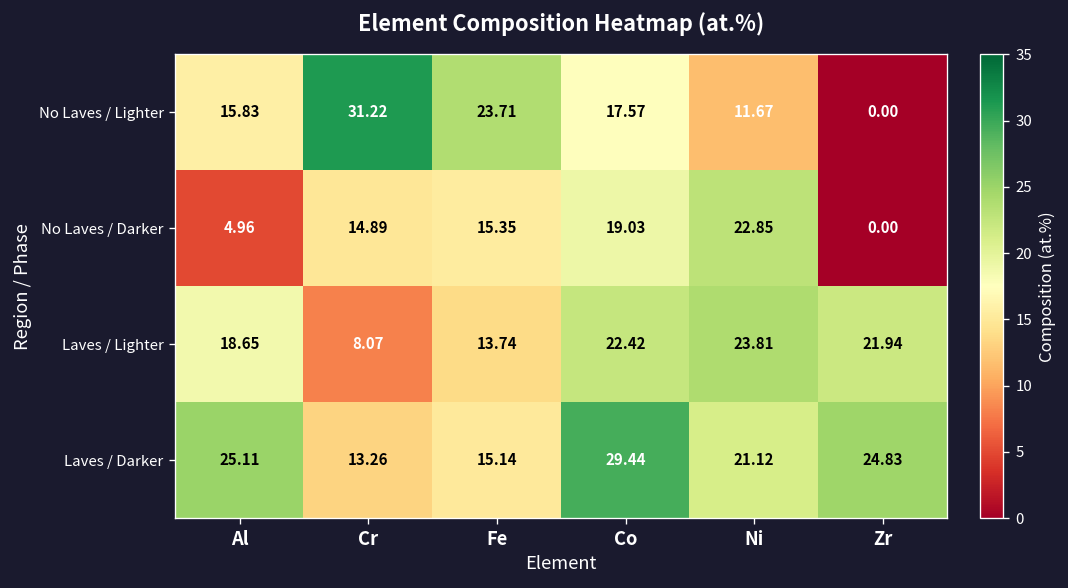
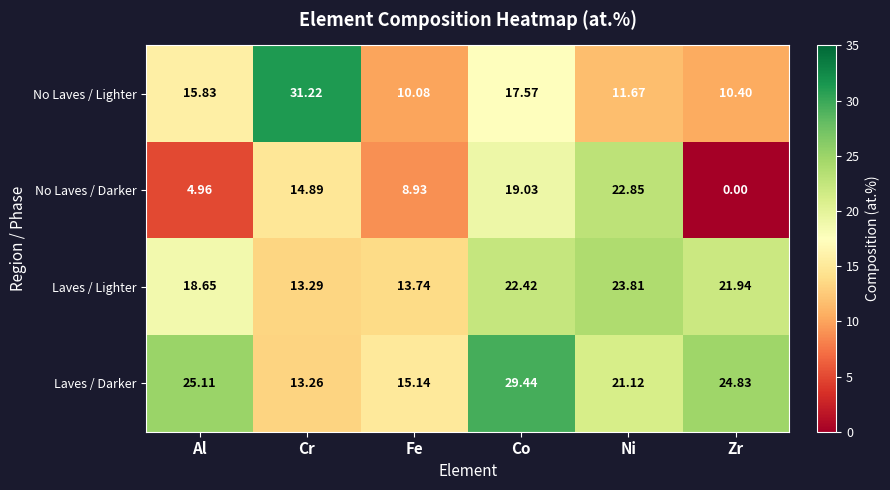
  {
    "No Laves / Lighter": {
      "Al": 15.83,
      "Cr": 31.22,
-     "Fe": 23.71,
+     "Fe": 10.08,
      "Co": 17.57,
      "Ni": 11.67,
-     "Zr": 0.00
+     "Zr": 10.40
    },
    "No Laves / Darker": {
      "Al": 4.96,
      "Cr": 14.89,
-     "Fe": 15.35,
+     "Fe": 8.93,
      "Co": 19.03,
      "Ni": 22.85,
      "Zr": 0.00
    },
    "Laves / Lighter": {
      "Al": 18.65,
-     "Cr": 8.07,
+     "Cr": 13.29,
      "Fe": 13.74,
      "Co": 22.42,
      "Ni": 23.81,
      "Zr": 21.94
    },
    "Laves / Darker": {
      "Al": 25.11,
      "Cr": 13.26,
      "Fe": 15.14,
      "Co": 29.44,
      "Ni": 21.12,
      "Zr": 24.83
    }
  }
